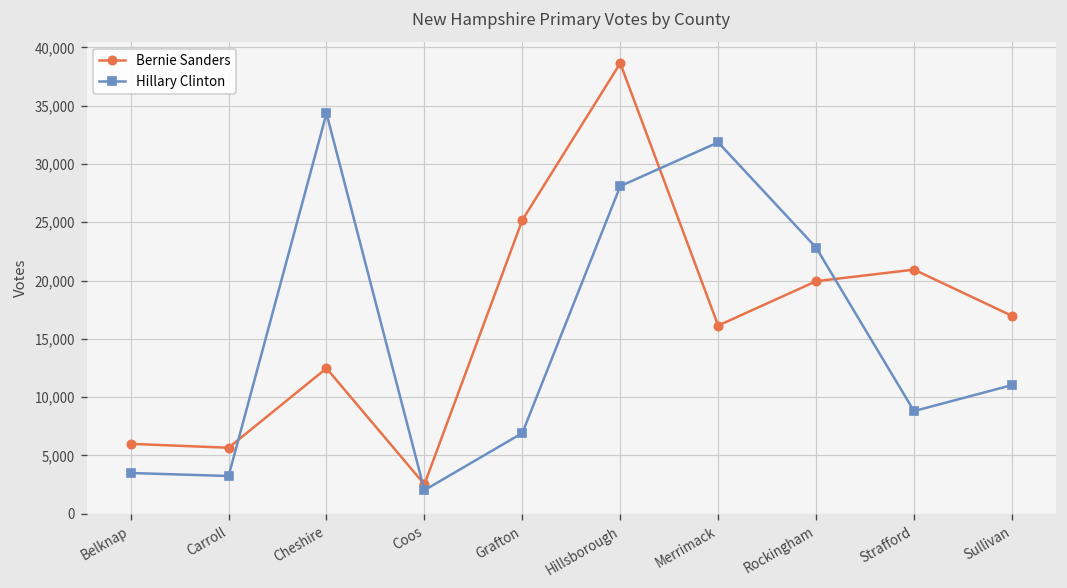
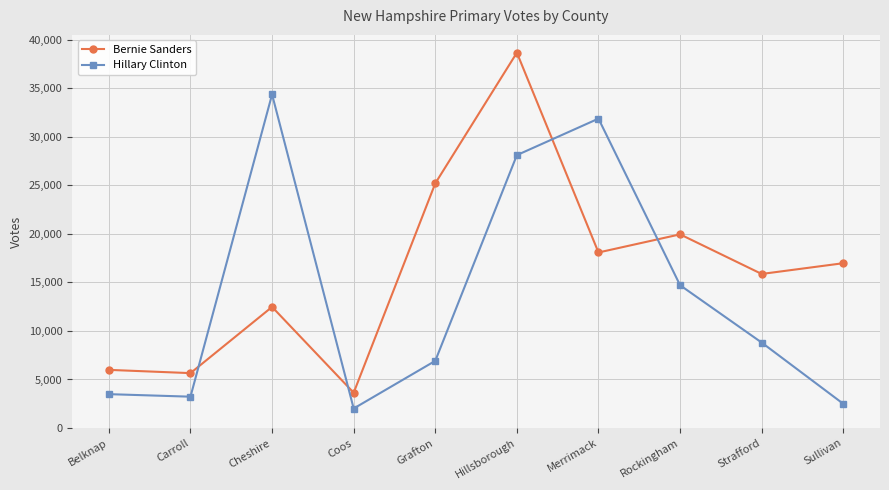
  {
    "Bernie Sanders": {
      "Belknap": "6,000",
      "Carroll": "6,000",
      "Cheshire": "12,000",
-     "Coos": "3,000",
+     "Coos": "4,000",
      "Grafton": "25,000",
      "Hillsborough": "39,000",
-     "Merrimack": "16,000",
+     "Merrimack": "18,000",
      "Rockingham": "20,000",
-     "Strafford": "21,000",
+     "Strafford": "16,000",
      "Sullivan": "17,000"
    },
    "Hillary Clinton": {
      "Belknap": "3,000",
      "Carroll": "3,000",
      "Cheshire": "34,000",
      "Coos": "2,000",
      "Grafton": "7,000",
      "Hillsborough": "28,000",
      "Merrimack": "32,000",
-     "Rockingham": "23,000",
+     "Rockingham": "15,000",
      "Strafford": "9,000",
-     "Sullivan": "11,000"
+     "Sullivan": "2,000"
    }
  }
